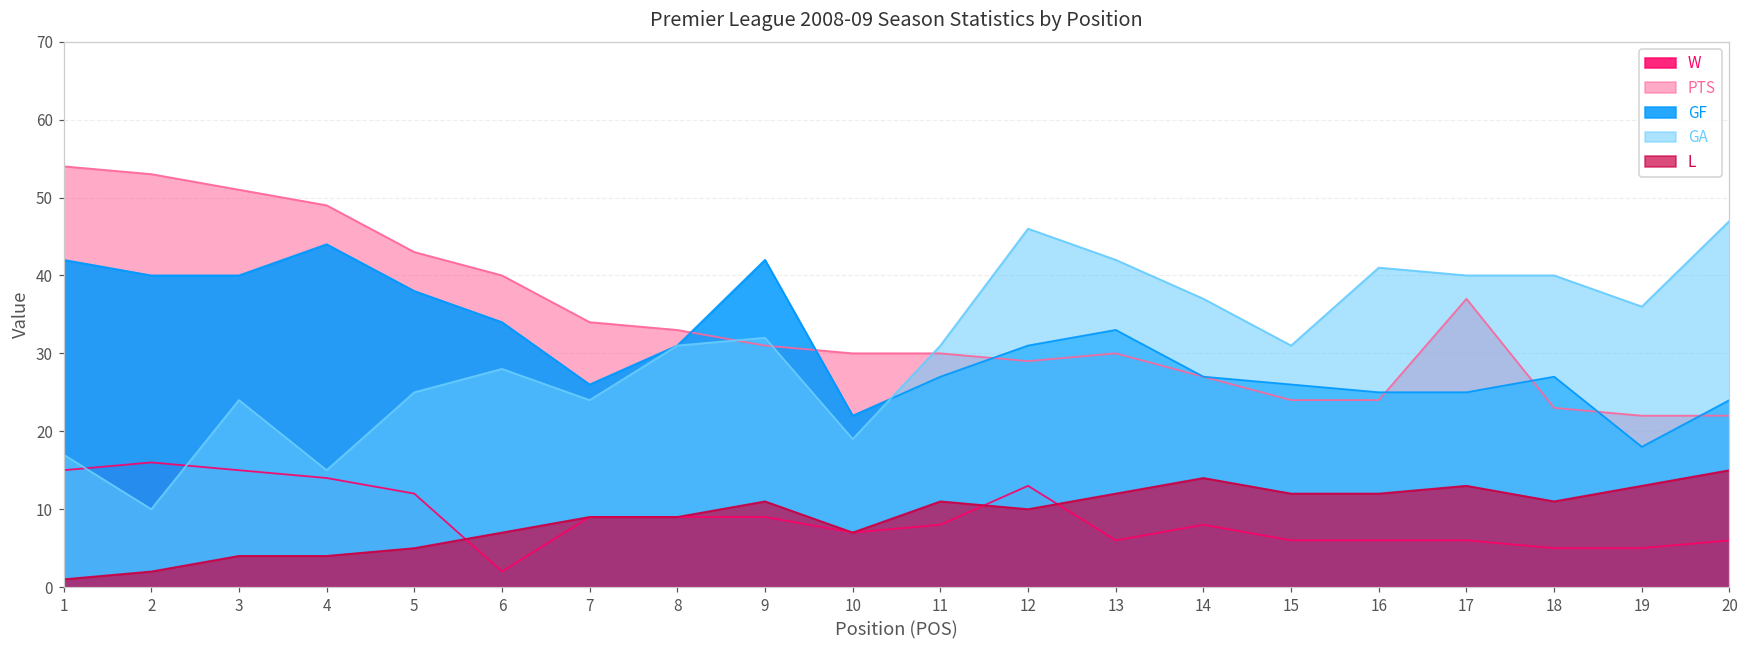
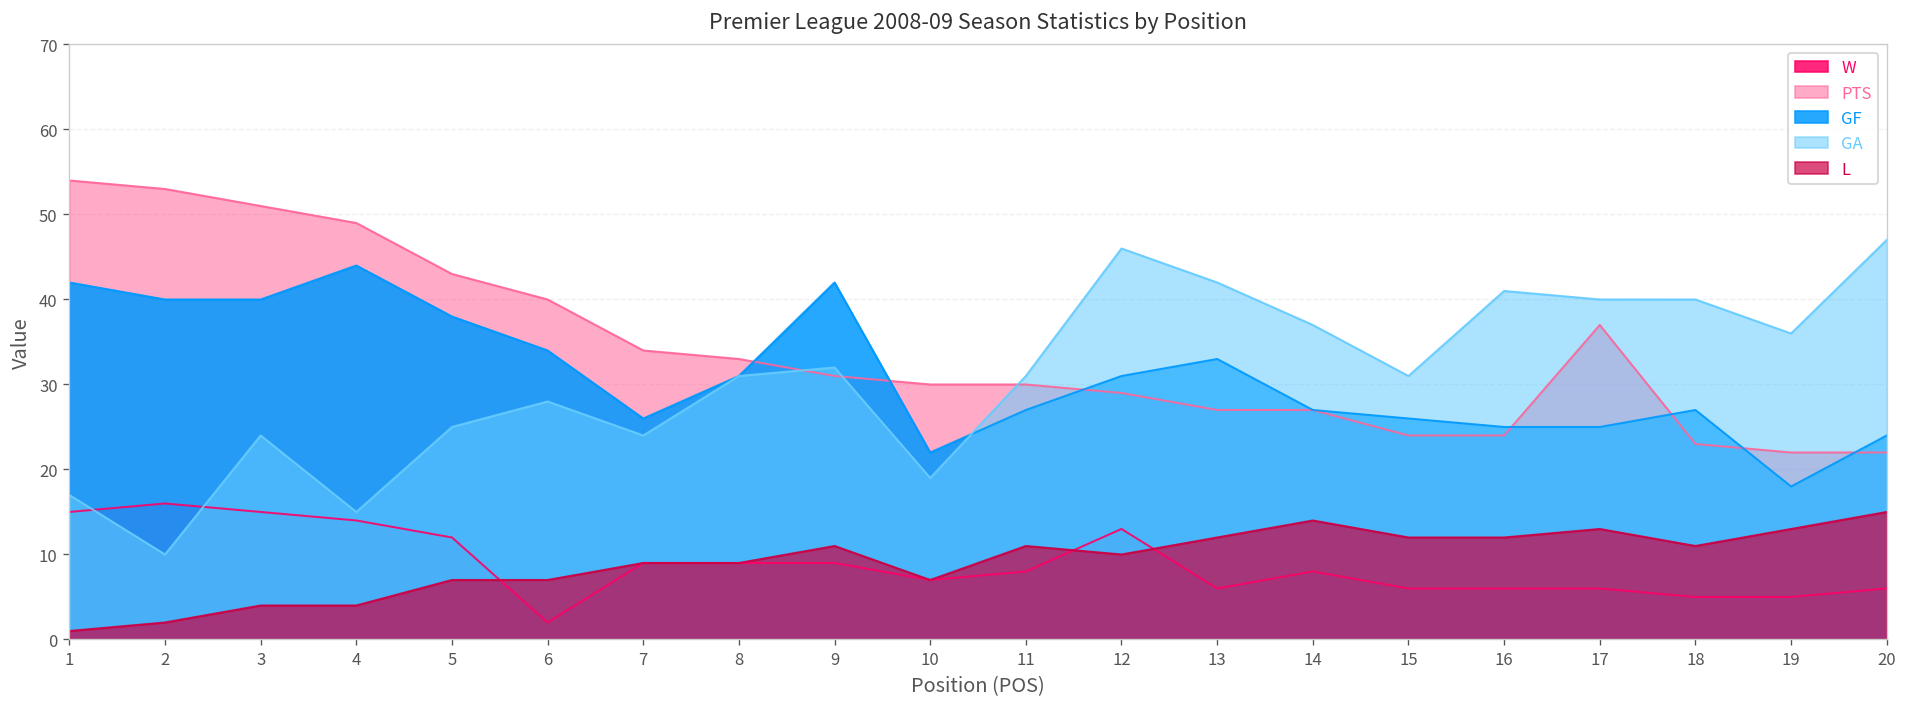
  {
    "W": {
      "1": 15,
      "2": 16,
      "3": 15,
      "4": 14,
      "5": 12,
      "6": 2,
      "9": 9,
      "11": 8,
      "12": 13,
      "13": 6,
      "14": 8,
      "15": 6,
      "16": 6,
      "17": 6,
      "18": 5,
      "19": 5,
      "20": 6
    },
    "PTS": {
      "1": 54,
      "2": 53,
      "3": 51,
      "4": 49,
      "5": 43,
      "6": 40,
      "7": 34,
      "8": 33,
      "9": 31,
      "10": 30,
      "11": 30,
      "12": 29,
-     "13": 30,
+     "13": 27,
      "15": 24,
      "16": 24,
      "17": 37,
      "18": 23,
      "19": 22,
      "20": 22
    },
    "GF": {
      "1": 42,
      "2": 40,
      "3": 40,
      "4": 44,
      "5": 38,
      "6": 34,
      "7": 26,
      "9": 42,
      "10": 22,
      "11": 27,
      "12": 31,
      "13": 33,
      "15": 26,
      "16": 25,
      "17": 25,
      "18": 27,
      "19": 18,
      "20": 24
    },
    "GA": {
      "1": 17,
      "2": 10,
      "3": 24,
      "4": 15,
      "5": 25,
      "6": 28,
      "7": 24,
      "9": 32,
      "10": 19,
      "11": 31,
      "12": 46,
      "13": 42,
      "14": 37,
      "15": 31,
      "16": 41,
      "17": 40,
      "18": 40,
      "19": 36,
      "20": 47
    },
    "L": {
      "1": 1,
      "2": 2,
      "3": 4,
      "4": 4,
-     "5": 5,
+     "5": 7,
      "6": 7,
      "9": 11,
      "11": 11,
      "12": 10,
      "13": 12,
      "14": 14,
      "15": 12,
      "16": 12,
      "17": 13,
      "18": 11,
      "19": 13,
      "20": 15
    }
  }
